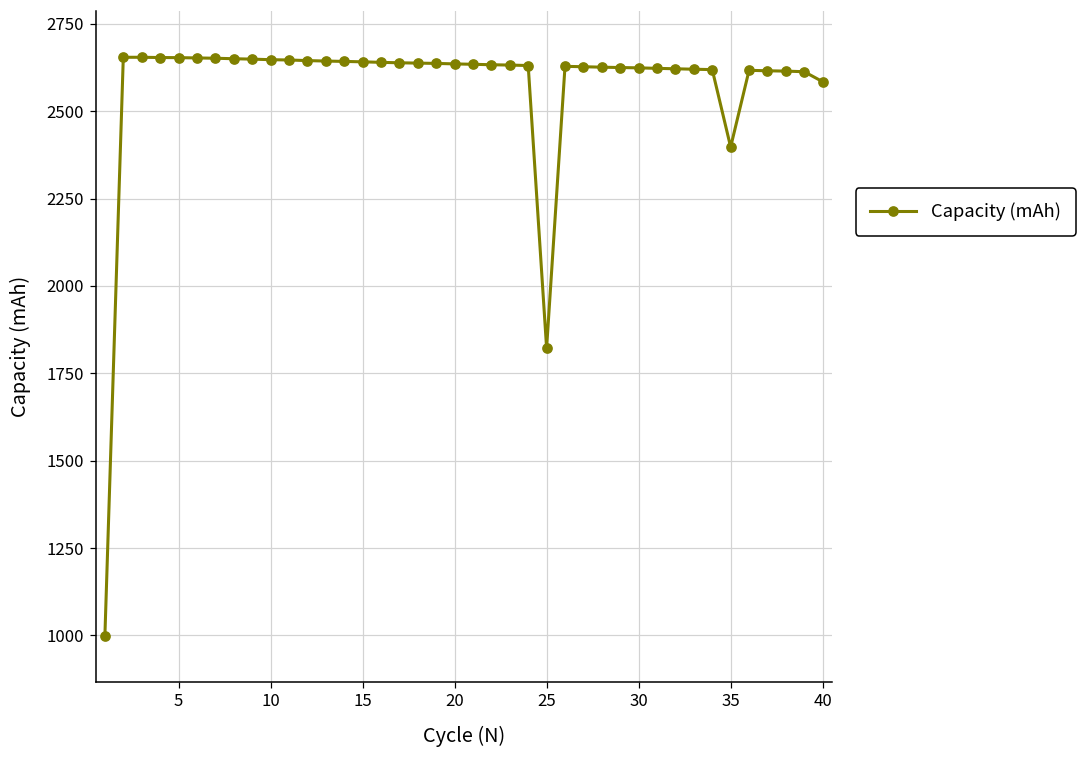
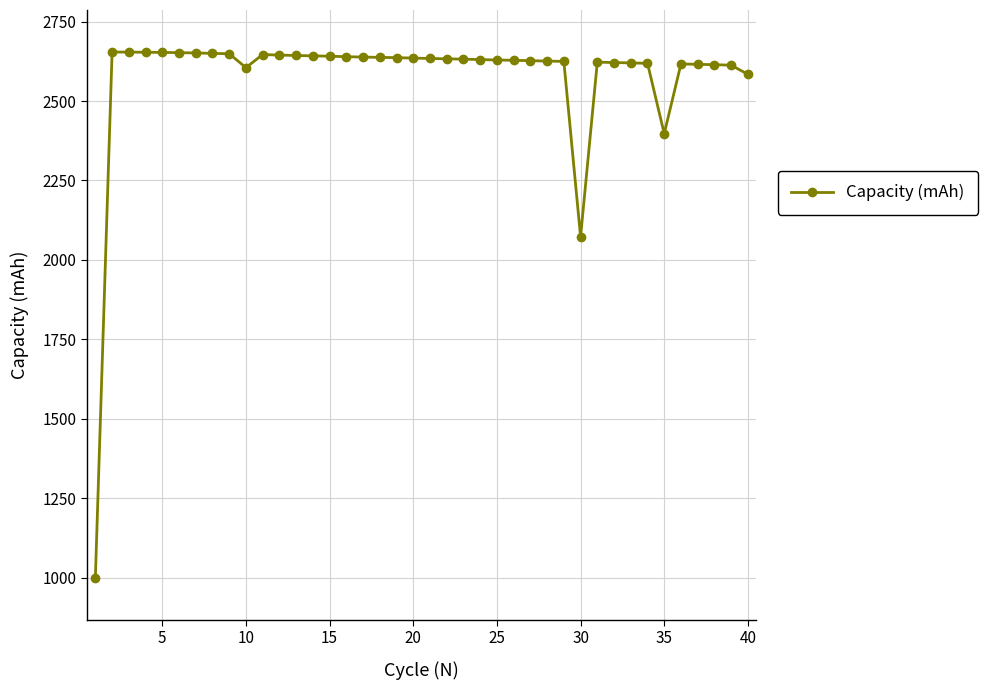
  {
    "5": 2650,
-   "10": 2650,
+   "10": 2610,
    "15": 2640,
    "20": 2640,
-   "25": 1820,
-   "30": 2620,
+   "25": 2630,
+   "30": 2070,
    "35": 2400,
    "40": 2580
  }
